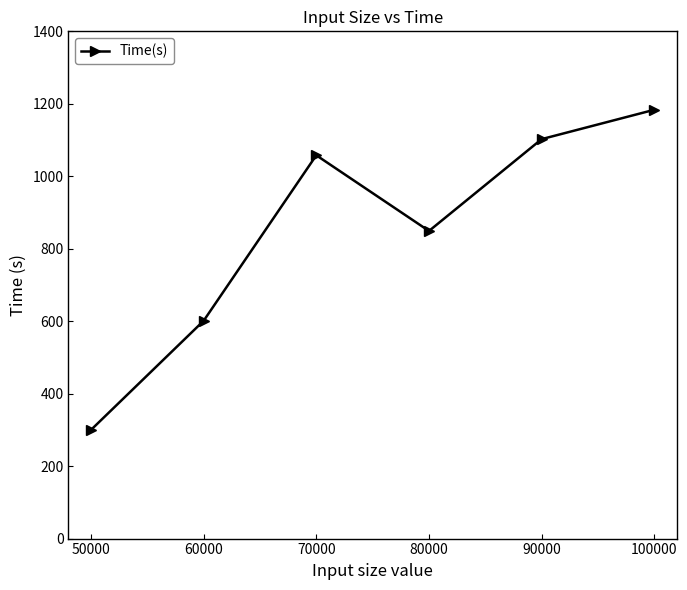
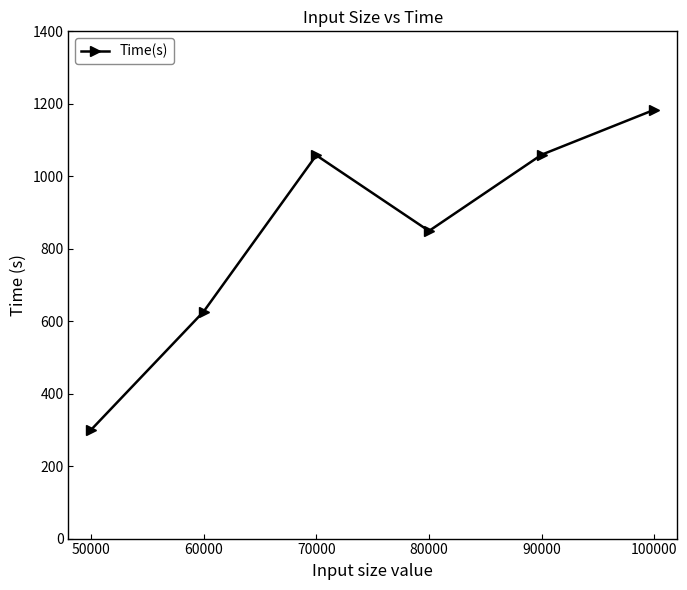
  {
    "50000": 300,
-   "60000": 600,
+   "60000": 630,
    "70000": 1060,
    "80000": 850,
-   "90000": 1100,
+   "90000": 1060,
    "100000": 1180
  }
